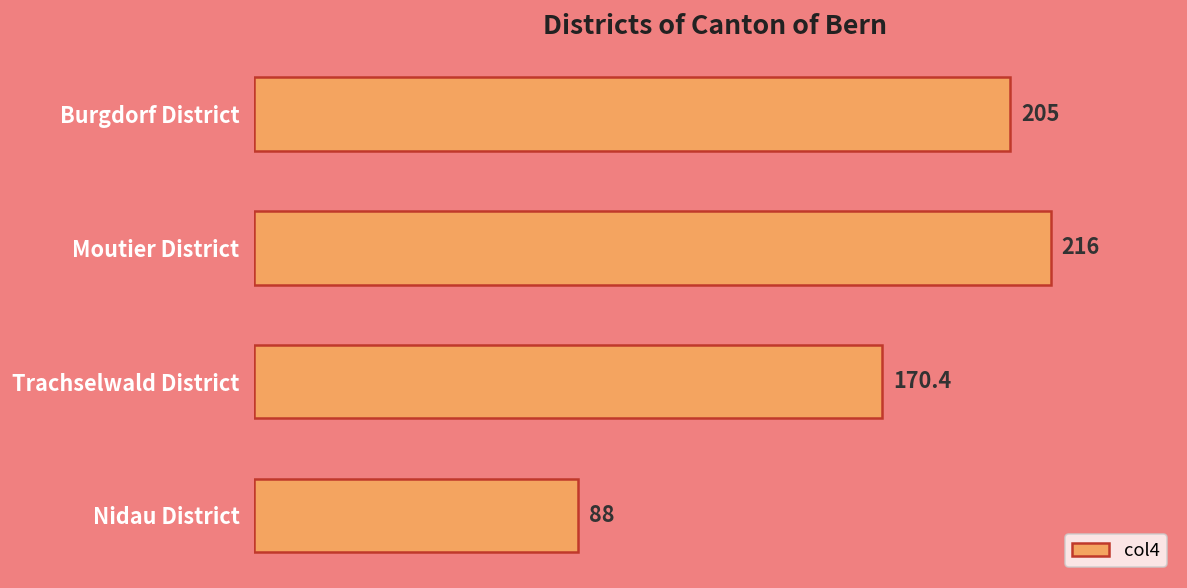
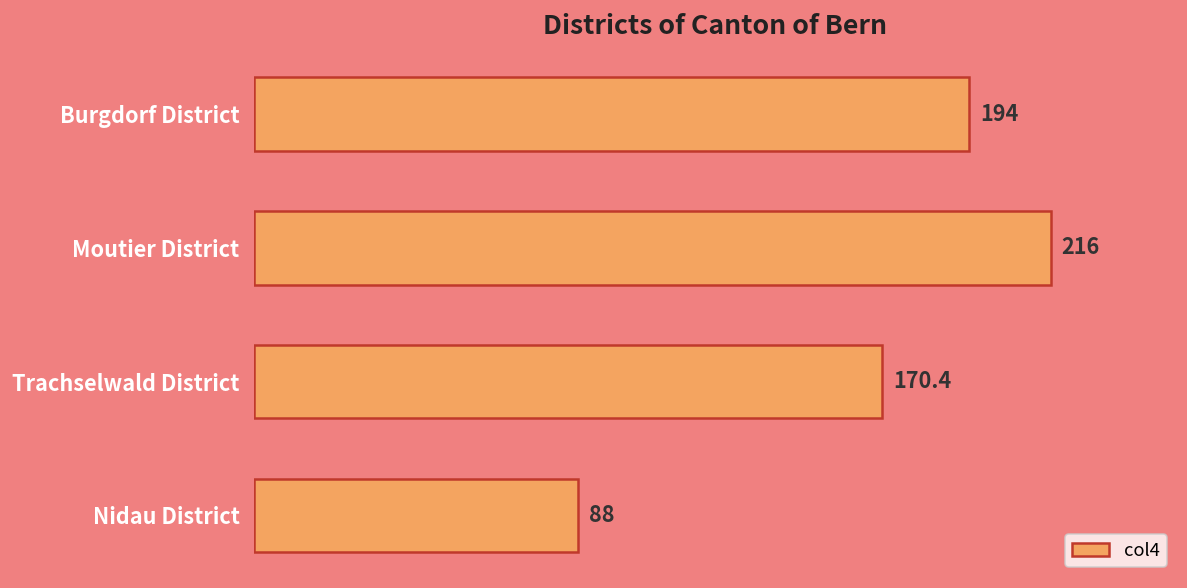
  {
-   "Burgdorf District": 205,
+   "Burgdorf District": 194,
    "Moutier District": 216,
    "Trachselwald District": 170.4,
    "Nidau District": 88
  }
